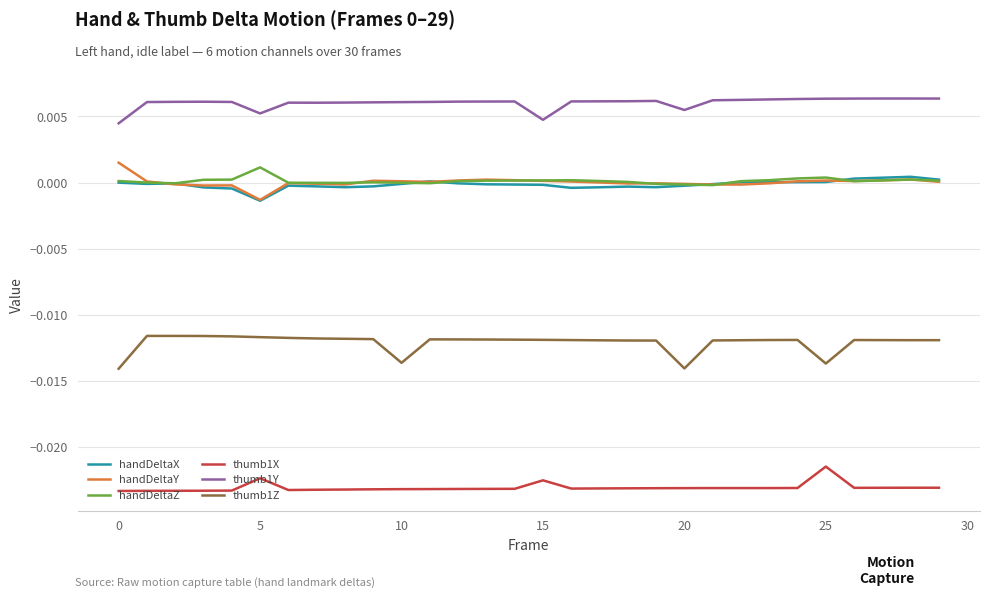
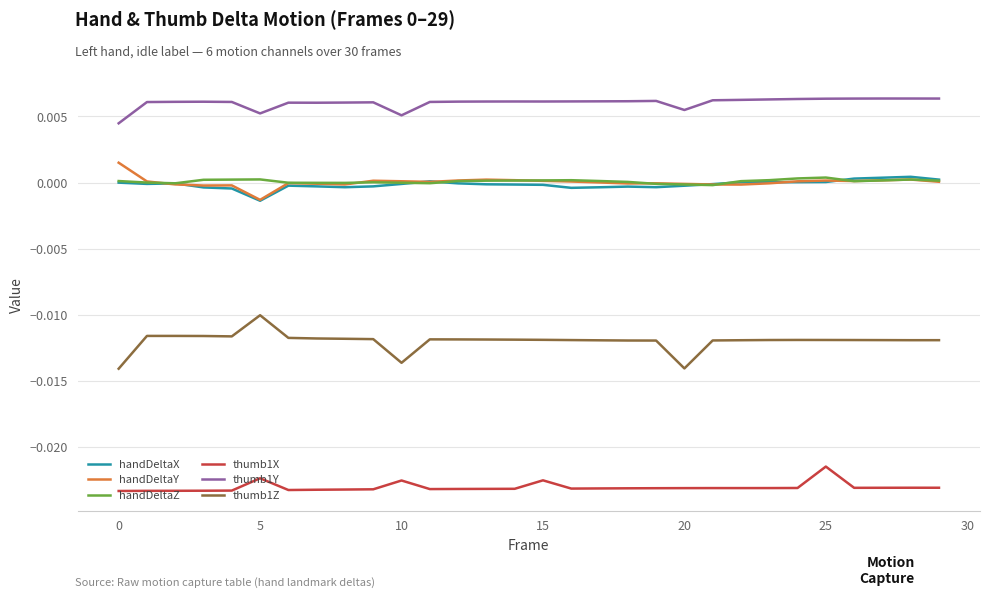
  {
    "handDeltaX": {
      "15": -0.0002
    },
    "handDeltaY": {
      "0": 0.0015
    },
    "handDeltaZ": {
-     "5": 0.0012,
+     "5": 0.0002,
      "25": 0.0004
    },
    "thumb1X": {
      "0": -0.0233,
      "5": -0.0224,
-     "10": -0.0232,
+     "10": -0.0225,
      "15": -0.0225,
      "20": -0.0231,
      "25": -0.0215
    },
    "thumb1Y": {
      "0": 0.0045,
      "5": 0.0052,
-     "10": 0.0061,
-     "15": 0.0047,
+     "10": 0.0051,
+     "15": 0.0061,
      "20": 0.0055,
      "25": 0.0063
    },
    "thumb1Z": {
      "0": -0.0141,
-     "5": -0.0117,
+     "5": -0.0100,
      "10": -0.0136,
      "15": -0.0119,
      "20": -0.0140,
-     "25": -0.0137
+     "25": -0.0119
    }
  }
